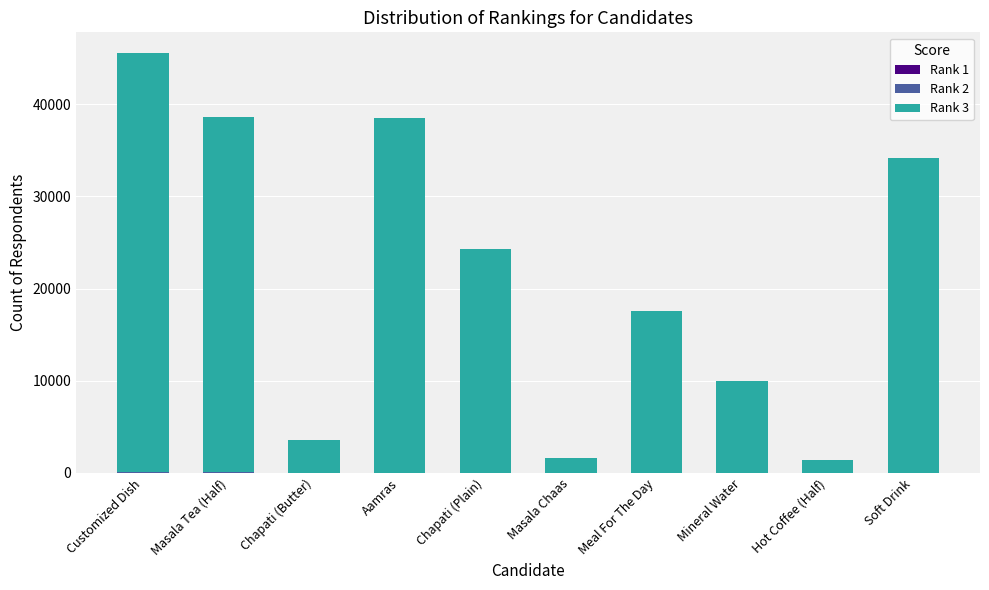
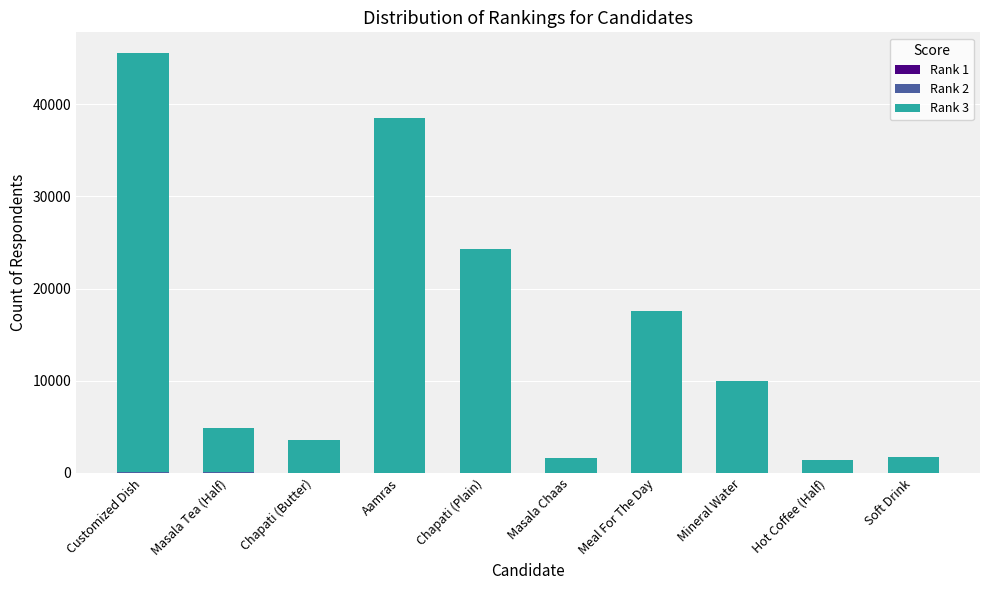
  {
    "Rank 3": {
      "Customized Dish": 45000,
-     "Masala Tea (Half)": 39000,
+     "Masala Tea (Half)": 5000,
      "Chapati (Butter)": 4000,
      "Aamras": 38000,
      "Chapati (Plain)": 24000,
      "Masala Chaas": 2000,
      "Meal For The Day": 18000,
      "Mineral Water": 10000,
      "Hot Coffee (Half)": 1000,
-     "Soft Drink": 34000
+     "Soft Drink": 2000
    }
  }
